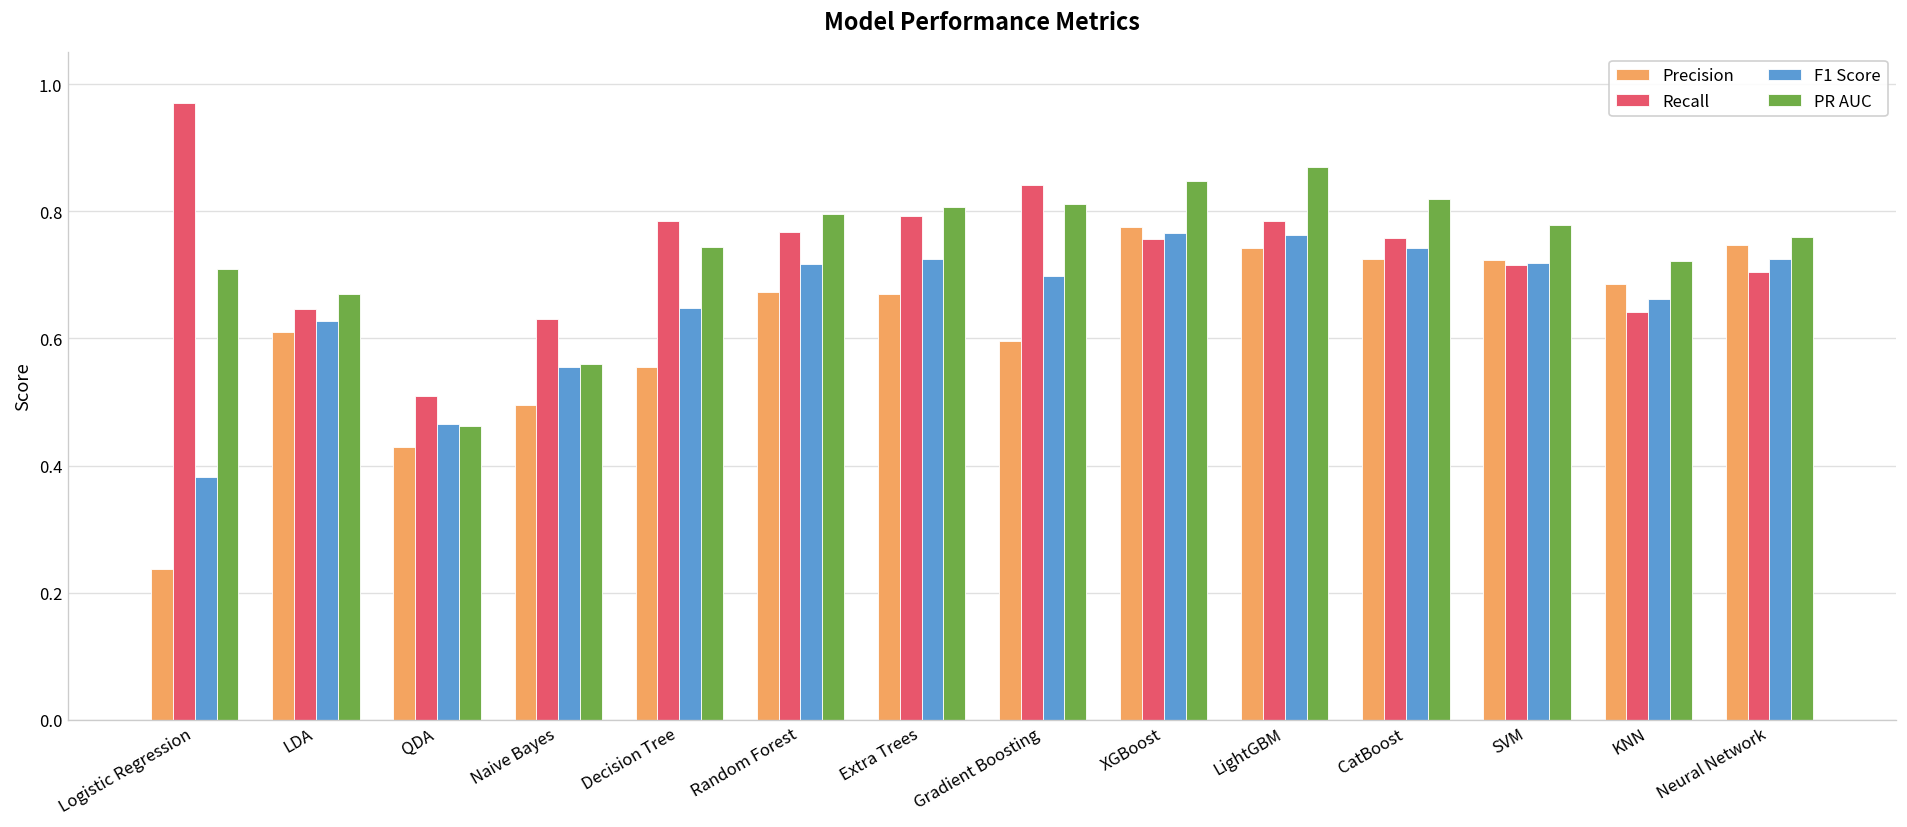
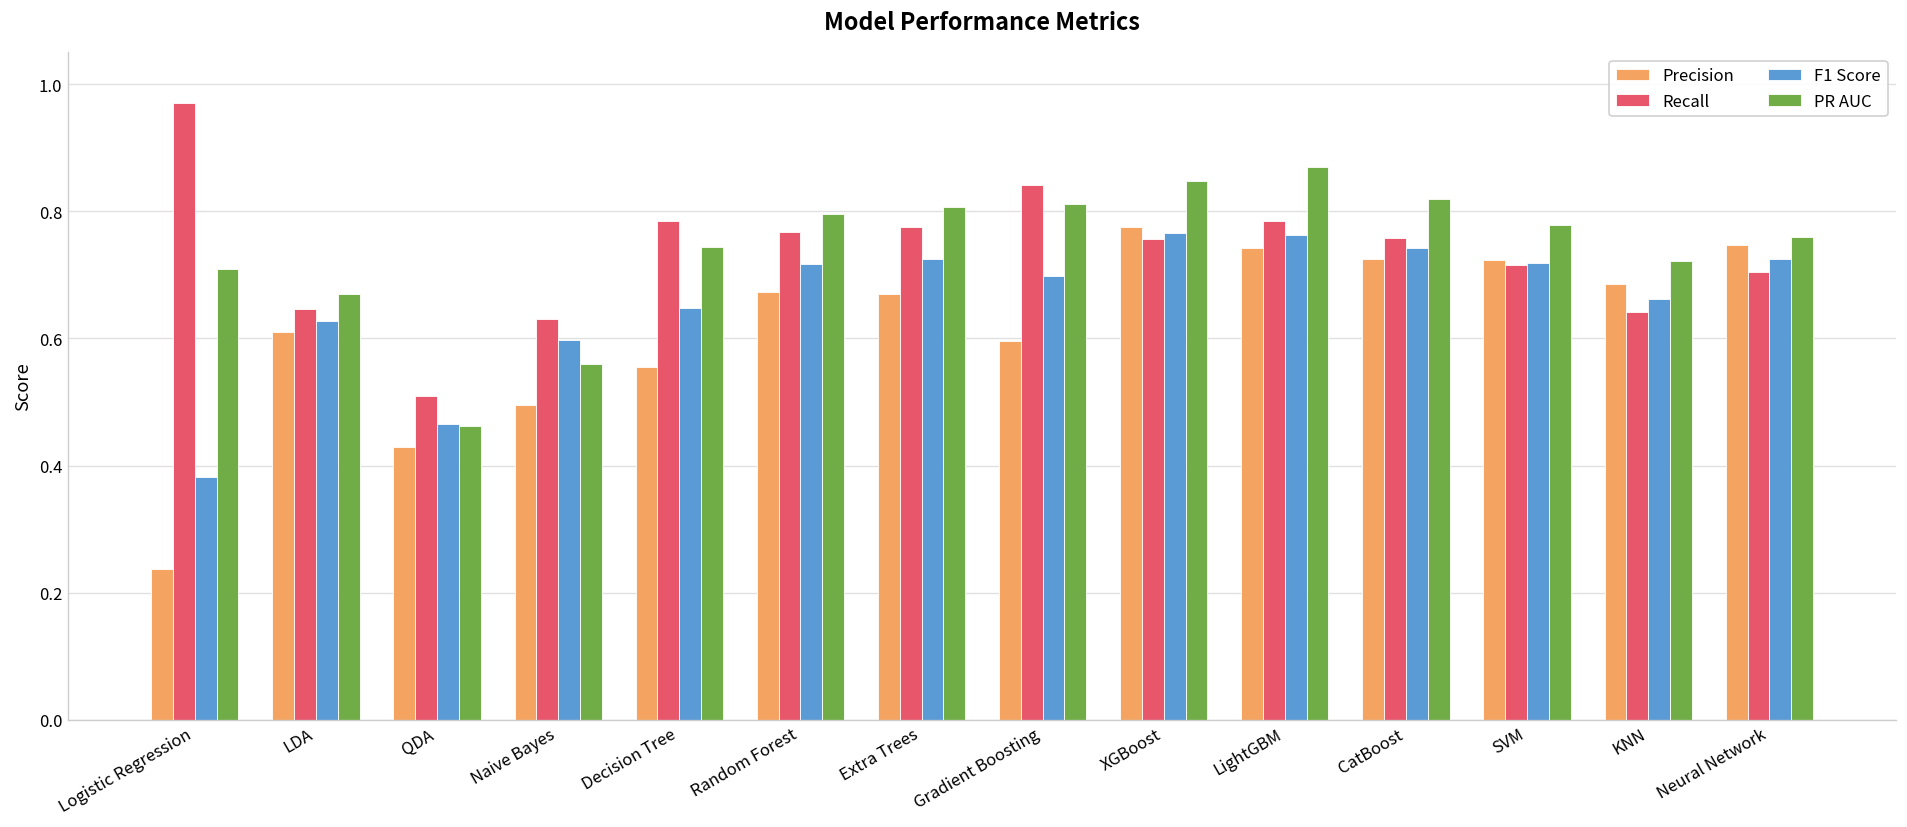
  {
    "Precision": {
      "Logistic Regression": 0.24,
      "LDA": 0.61,
      "QDA": 0.43,
      "Naive Bayes": 0.50,
      "Decision Tree": 0.55,
      "Random Forest": 0.67,
      "Extra Trees": 0.67,
      "Gradient Boosting": 0.60,
      "XGBoost": 0.77,
      "LightGBM": 0.74,
      "CatBoost": 0.73,
      "SVM": 0.72,
      "KNN": 0.69,
      "Neural Network": 0.75
    },
    "Recall": {
      "Logistic Regression": 0.97,
      "LDA": 0.65,
      "QDA": 0.51,
      "Naive Bayes": 0.63,
      "Decision Tree": 0.79,
      "Random Forest": 0.77,
-     "Extra Trees": 0.79,
+     "Extra Trees": 0.78,
      "Gradient Boosting": 0.84,
      "XGBoost": 0.76,
      "LightGBM": 0.79,
      "CatBoost": 0.76,
      "SVM": 0.72,
      "KNN": 0.64,
      "Neural Network": 0.70
    },
    "F1 Score": {
      "Logistic Regression": 0.38,
      "LDA": 0.63,
      "QDA": 0.47,
-     "Naive Bayes": 0.55,
+     "Naive Bayes": 0.60,
      "Decision Tree": 0.65,
      "Random Forest": 0.72,
      "Extra Trees": 0.73,
      "Gradient Boosting": 0.70,
      "XGBoost": 0.77,
      "LightGBM": 0.76,
      "CatBoost": 0.74,
      "SVM": 0.72,
      "KNN": 0.66,
      "Neural Network": 0.73
    },
    "PR AUC": {
      "Logistic Regression": 0.71,
      "LDA": 0.67,
      "QDA": 0.46,
      "Naive Bayes": 0.56,
      "Decision Tree": 0.74,
      "Random Forest": 0.80,
      "Extra Trees": 0.81,
      "Gradient Boosting": 0.81,
      "XGBoost": 0.85,
      "LightGBM": 0.87,
      "CatBoost": 0.82,
      "SVM": 0.78,
      "KNN": 0.72,
      "Neural Network": 0.76
    }
  }
